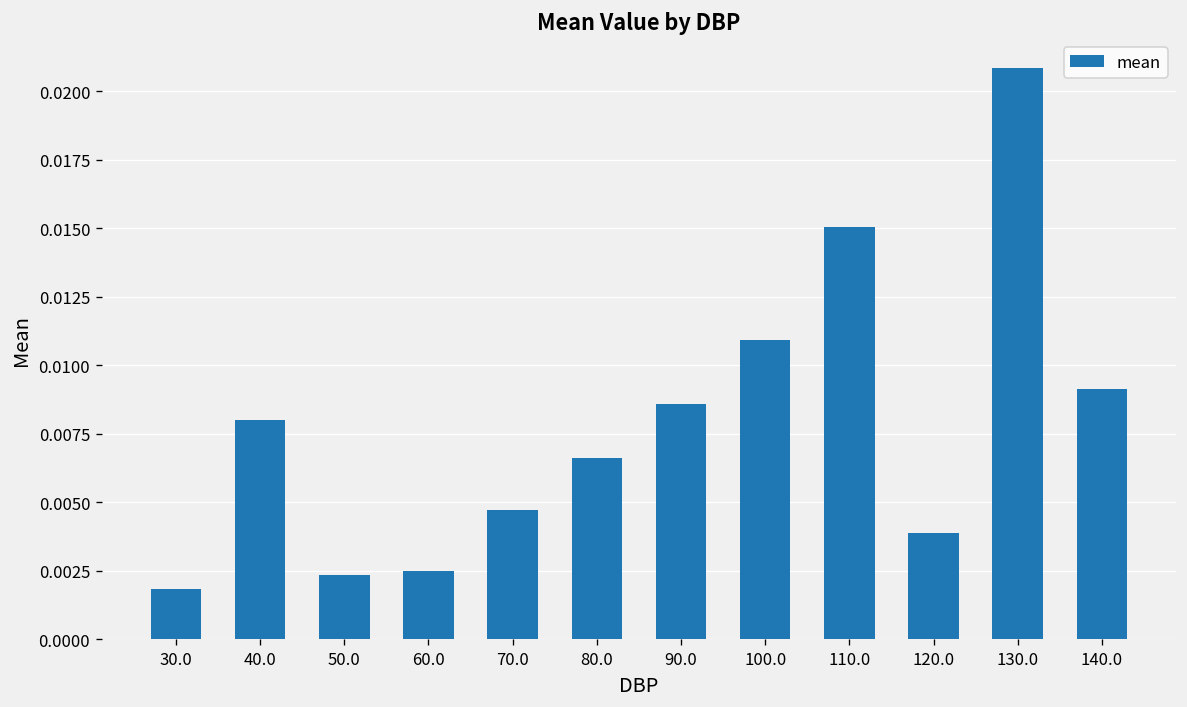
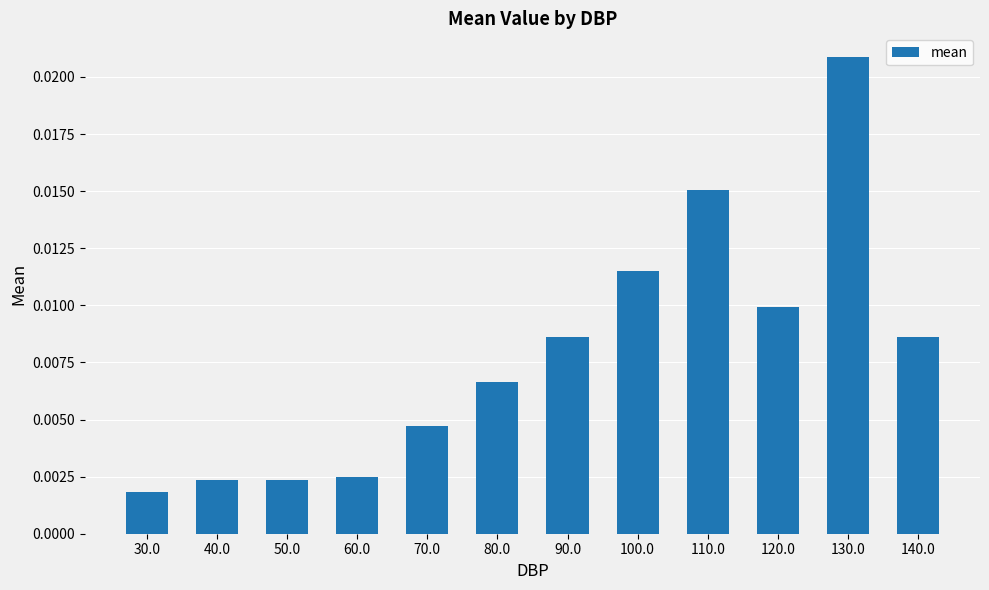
  {
    "30.0": 0.0018,
-   "40.0": 0.0080,
+   "40.0": 0.0023,
    "50.0": 0.0024,
    "60.0": 0.0025,
    "70.0": 0.0047,
    "80.0": 0.0066,
    "90.0": 0.0086,
-   "100.0": 0.0109,
+   "100.0": 0.0115,
    "110.0": 0.0151,
-   "120.0": 0.0039,
+   "120.0": 0.0099,
    "130.0": 0.0209,
-   "140.0": 0.0092
+   "140.0": 0.0086
  }
